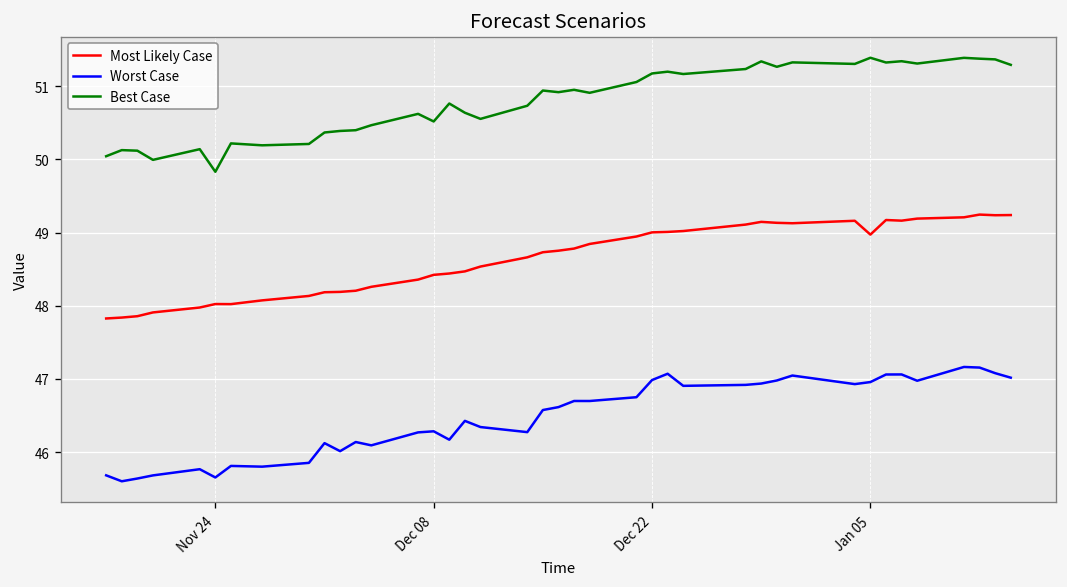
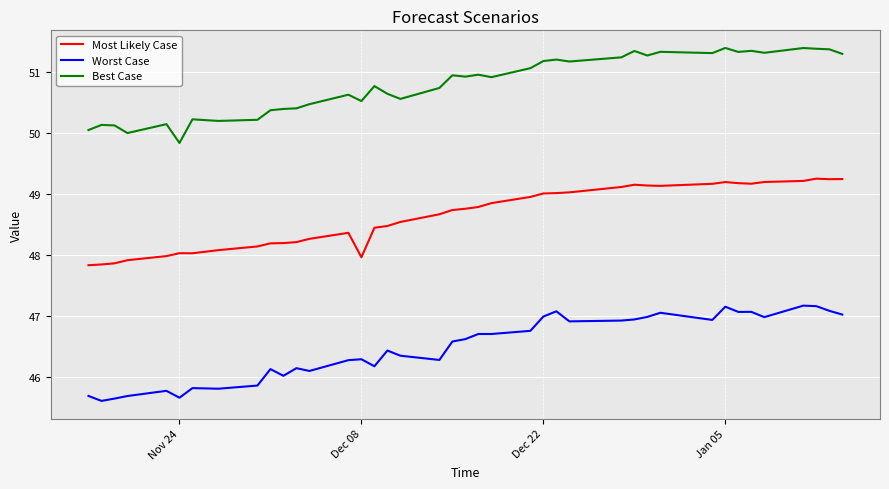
  {
    "Most Likely Case": {
      "Nov 24": 48.0,
-     "Dec 08": 48.4,
+     "Dec 08": 48.0,
      "Dec 22": 49.0,
-     "Jan 05": 49.0
+     "Jan 05": 49.2
    },
    "Worst Case": {
      "Nov 24": 45.7,
      "Dec 08": 46.3,
      "Dec 22": 47.0,
-     "Jan 05": 47.0
+     "Jan 05": 47.1
    },
    "Best Case": {
      "Nov 24": 49.8,
      "Dec 08": 50.5,
      "Dec 22": 51.2,
      "Jan 05": 51.4
    }
  }
